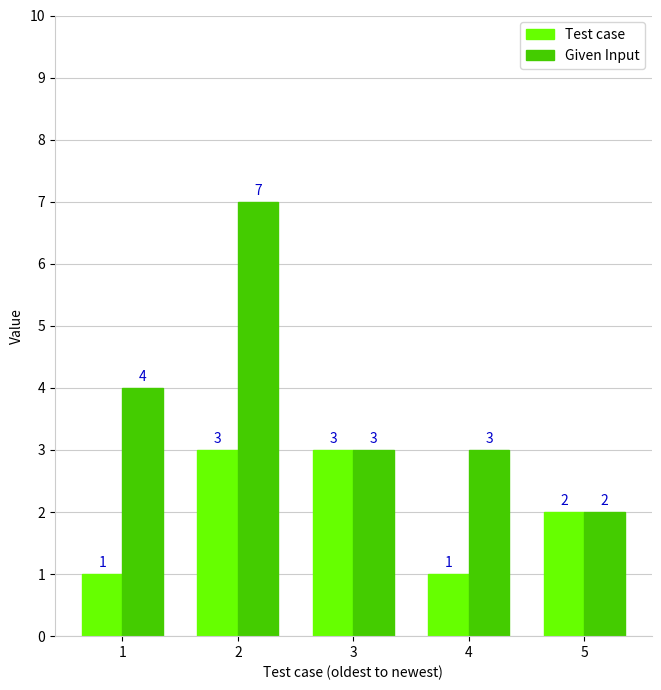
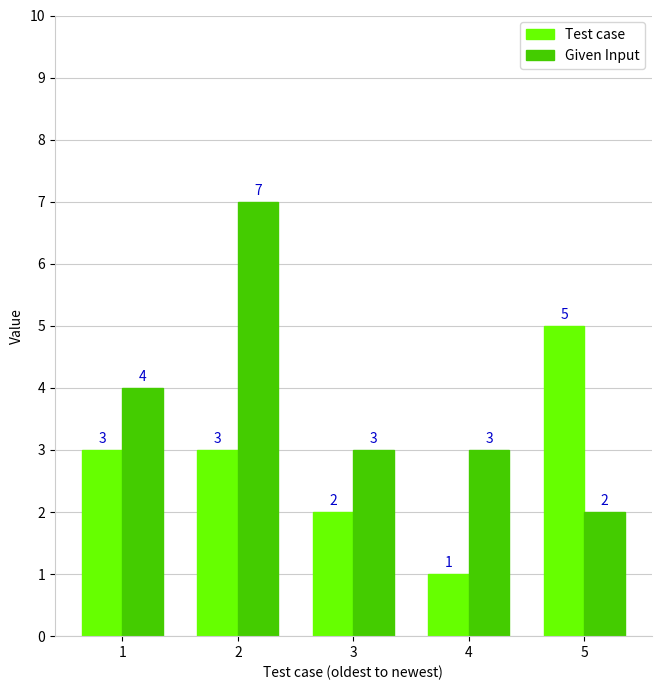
  {
    "Test case": {
-     "1": 1,
+     "1": 3,
      "2": 3,
-     "3": 3,
+     "3": 2,
      "4": 1,
-     "5": 2
+     "5": 5
    },
    "Given Input": {
      "1": 4,
      "2": 7,
      "3": 3,
      "4": 3,
      "5": 2
    }
  }
